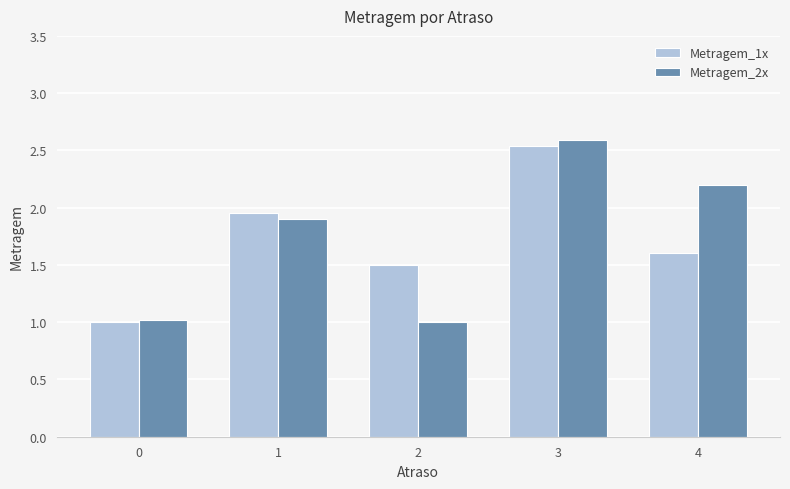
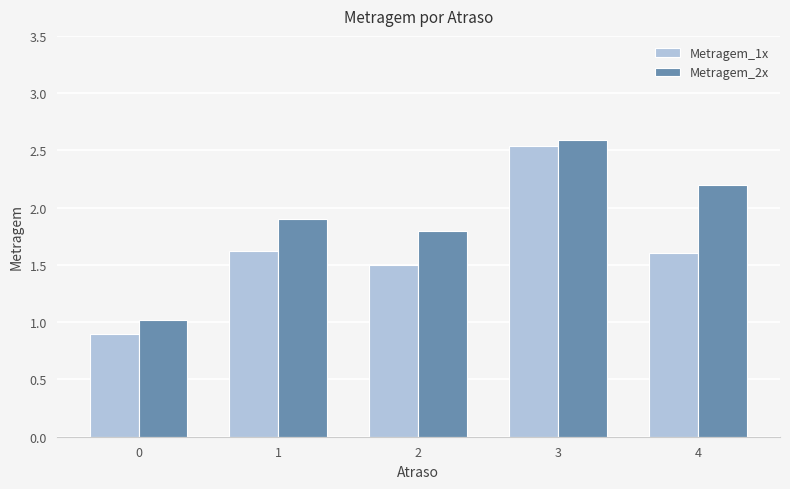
  {
    "Metragem_1x": {
-     "0": 1.0,
-     "1": 1.95,
+     "0": 0.9,
+     "1": 1.62,
      "2": 1.50,
      "3": 2.54,
      "4": 1.60
    },
    "Metragem_2x": {
      "0": 1.0,
      "1": 1.9,
-     "2": 1.0,
+     "2": 1.8,
      "3": 2.6,
      "4": 2.2
    }
  }
